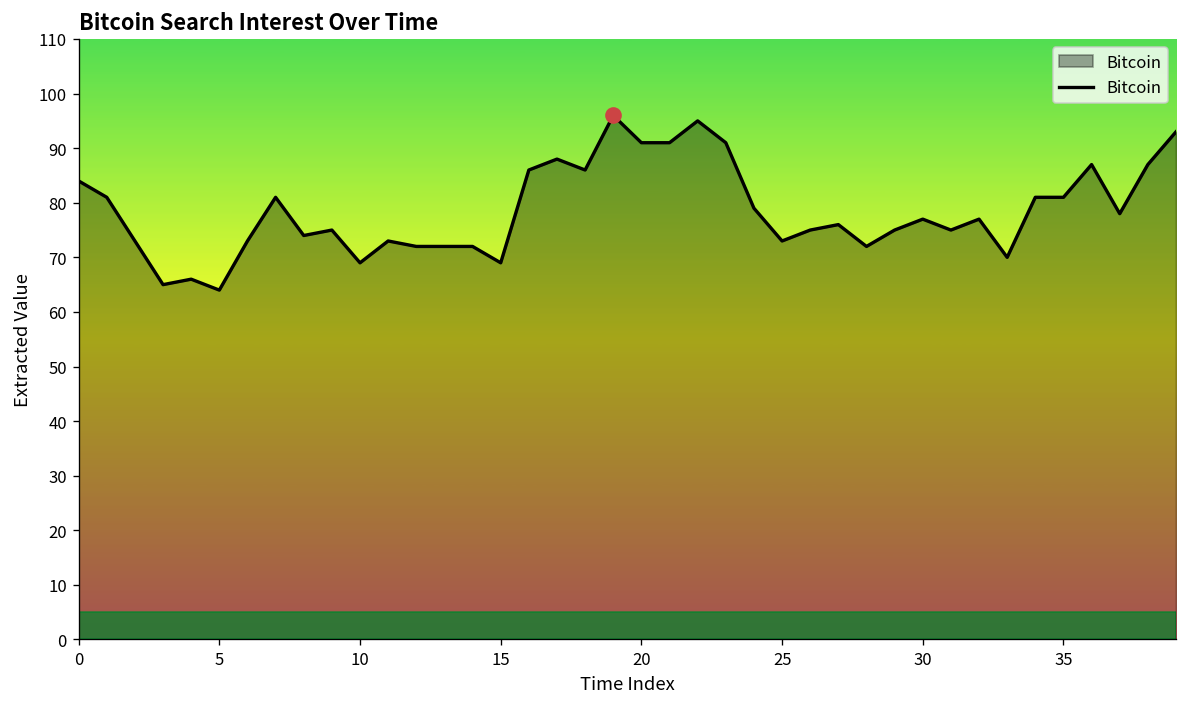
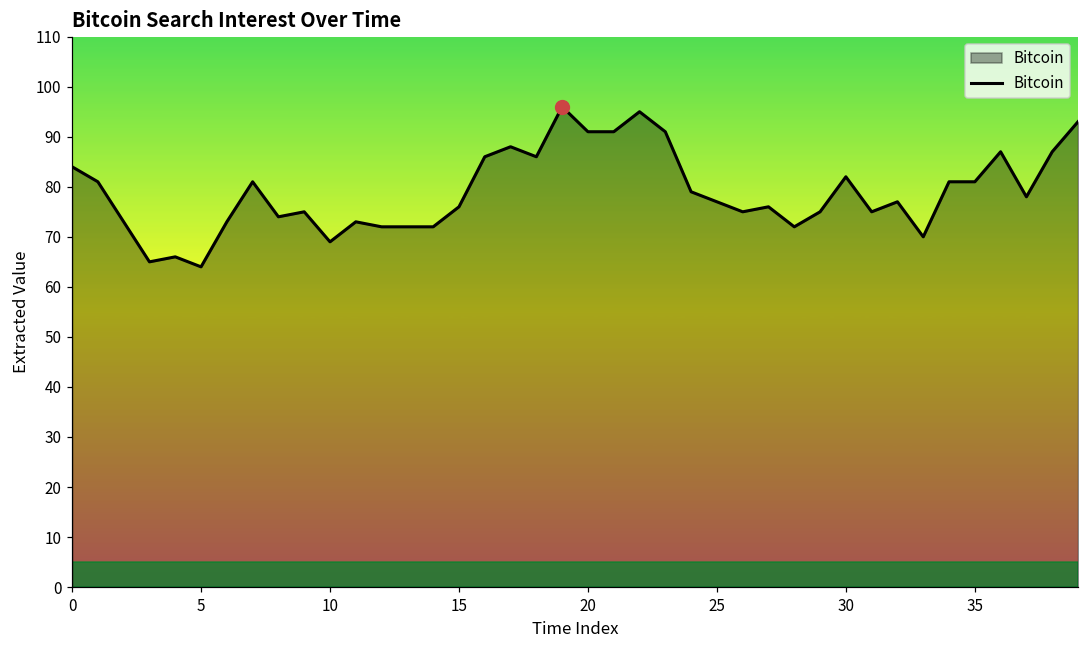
  {
    "Bitcoin": {
      "0": 84,
      "5": 64,
      "10": 69,
-     "15": 69,
+     "15": 76,
      "20": 91,
-     "25": 73,
-     "30": 77,
+     "25": 77,
+     "30": 82,
      "35": 81
    }
  }
